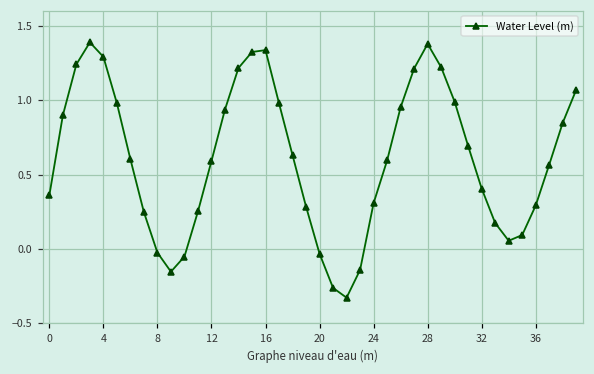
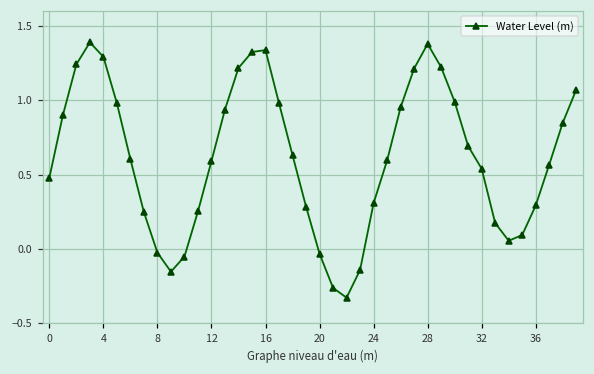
  {
-   "0": 0.36,
+   "0": 0.48,
    "4": 1.29,
    "8": -0.03,
    "12": 0.59,
    "16": 1.34,
    "20": -0.03,
    "24": 0.31,
    "28": 1.38,
-   "32": 0.41,
+   "32": 0.54,
    "36": 0.29
  }
